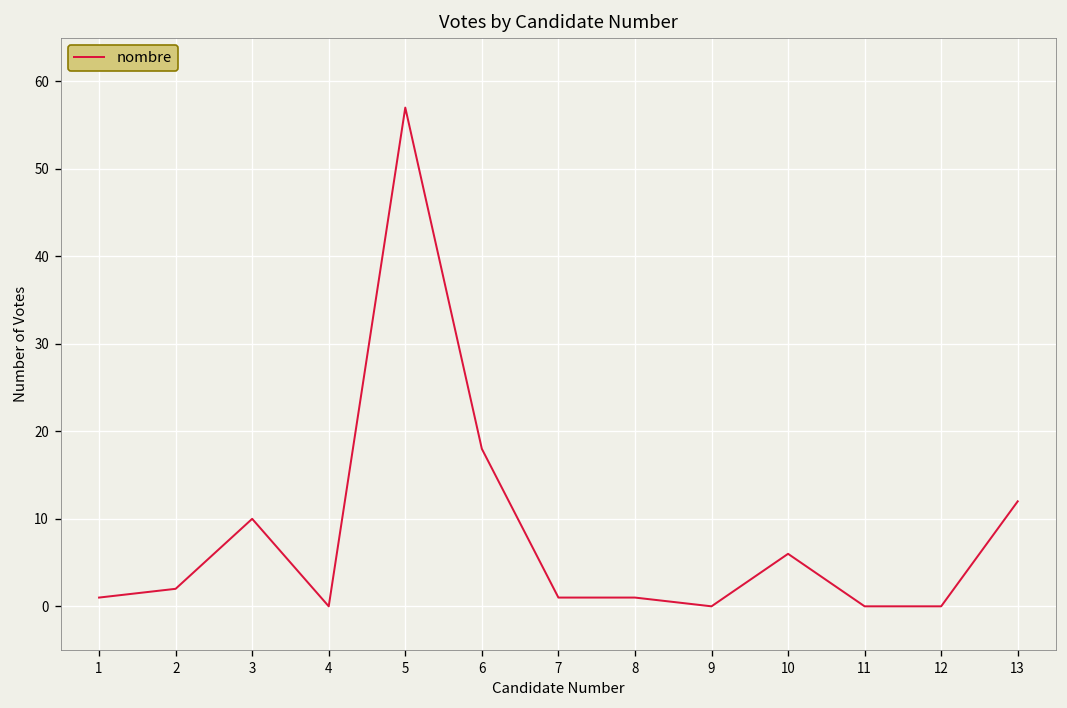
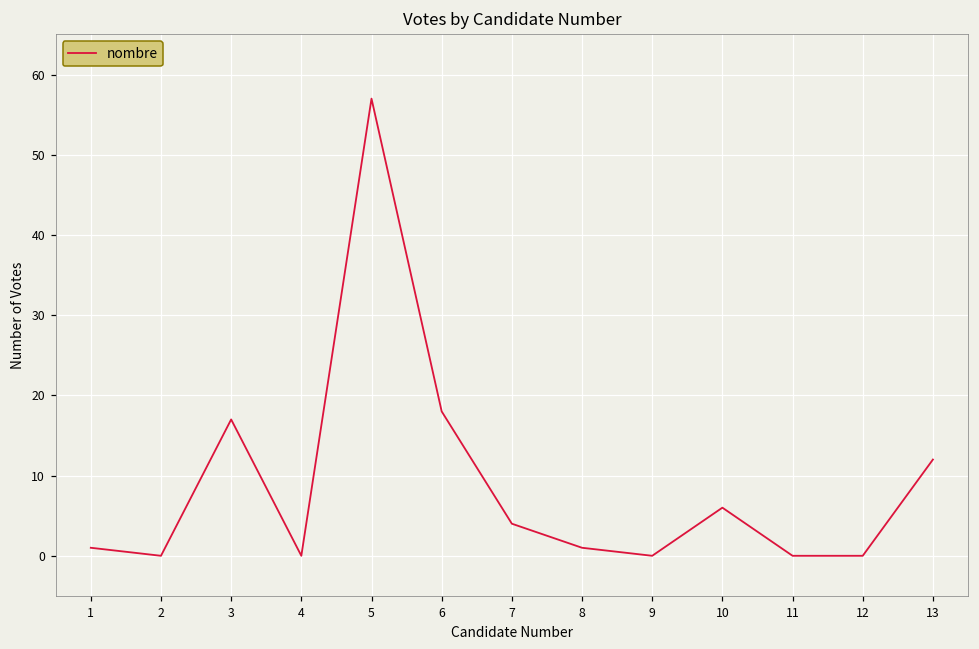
  {
    "1": 1,
-   "2": 2,
-   "3": 10,
+   "2": 0,
+   "3": 17,
    "4": 0,
    "5": 57,
    "6": 18,
-   "7": 1,
+   "7": 4,
    "8": 1,
    "9": 0,
    "10": 6,
    "11": 0,
    "12": 0,
    "13": 12
  }
